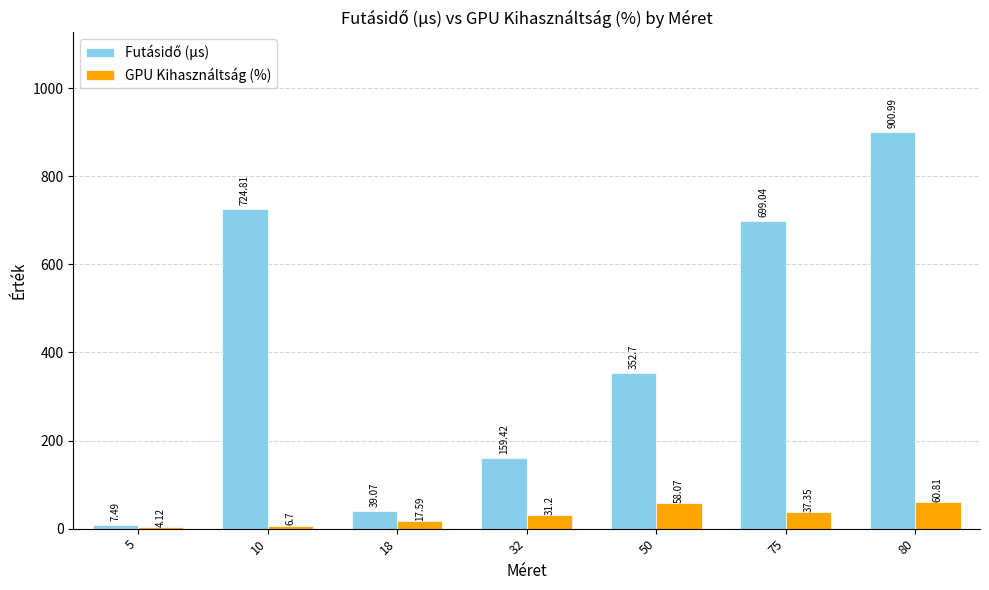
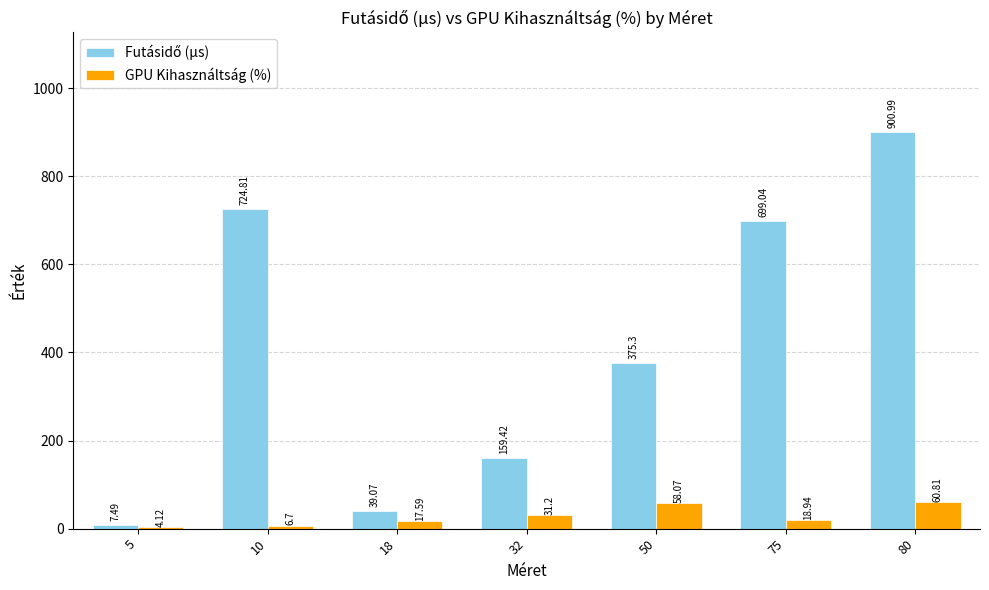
  {
    "Futásidő (µs)": {
      "5": 7.49,
      "10": 724.81,
      "18": 39.07,
      "32": 159.42,
-     "50": 352.7,
+     "50": 375.3,
      "75": 699.04,
      "80": 900.99
    },
    "GPU Kihasználtság (%)": {
      "5": 4.12,
      "10": 6.7,
      "18": 17.59,
      "32": 31.2,
      "50": 58.07,
-     "75": 37.35,
+     "75": 18.94,
      "80": 60.81
    }
  }
